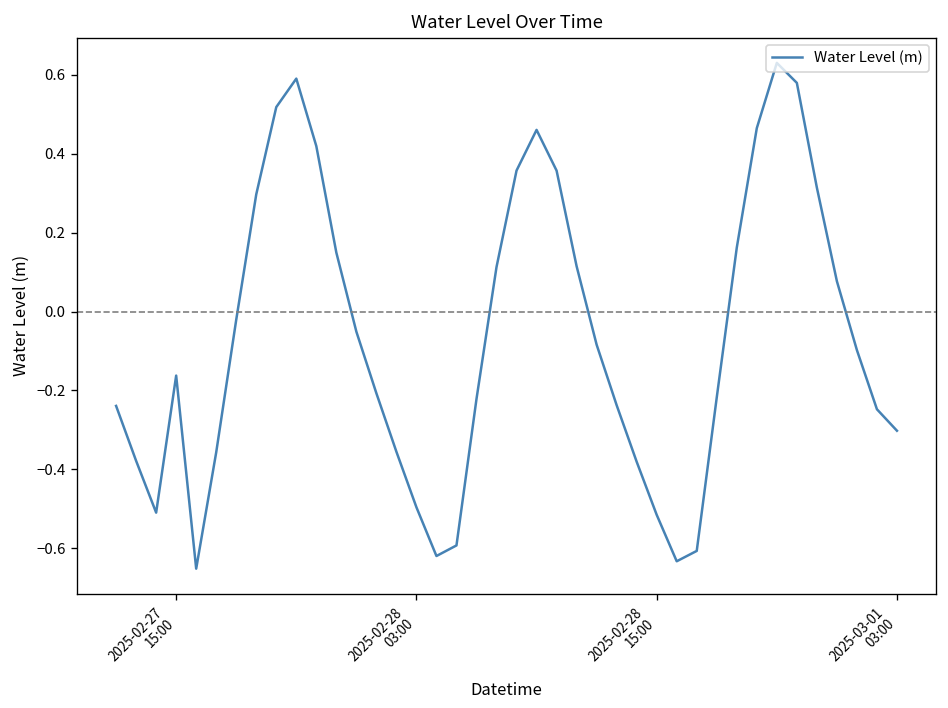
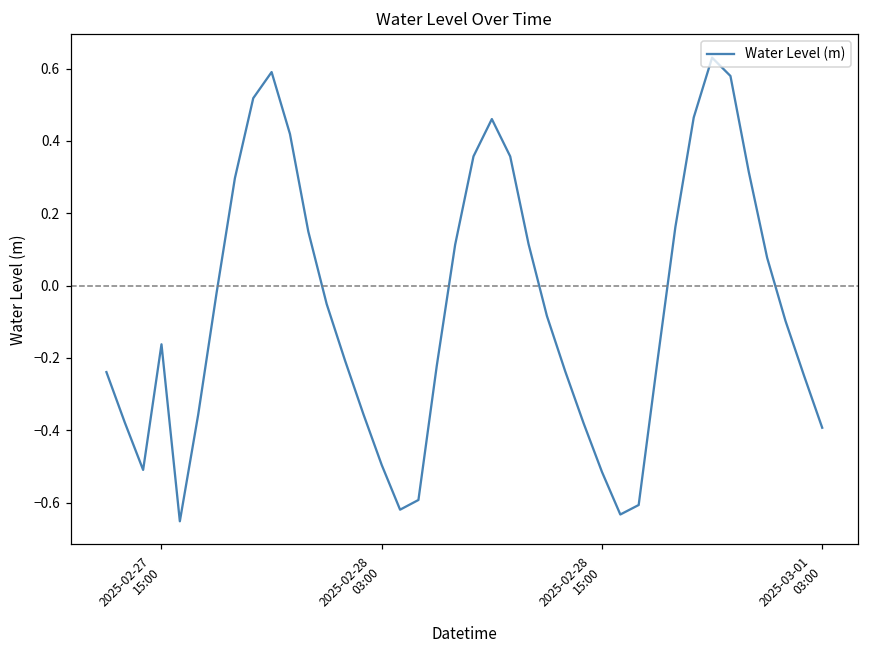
  {
    "2025-02-27 15:00": -0.16,
    "2025-02-28 03:00": -0.50,
    "2025-02-28 15:00": -0.52,
-   "2025-03-01 03:00": -0.30
+   "2025-03-01 03:00": -0.39
  }
